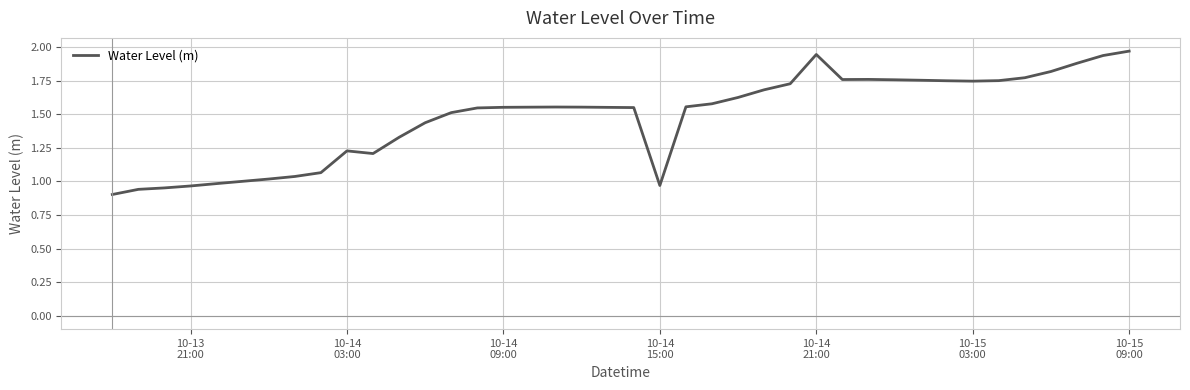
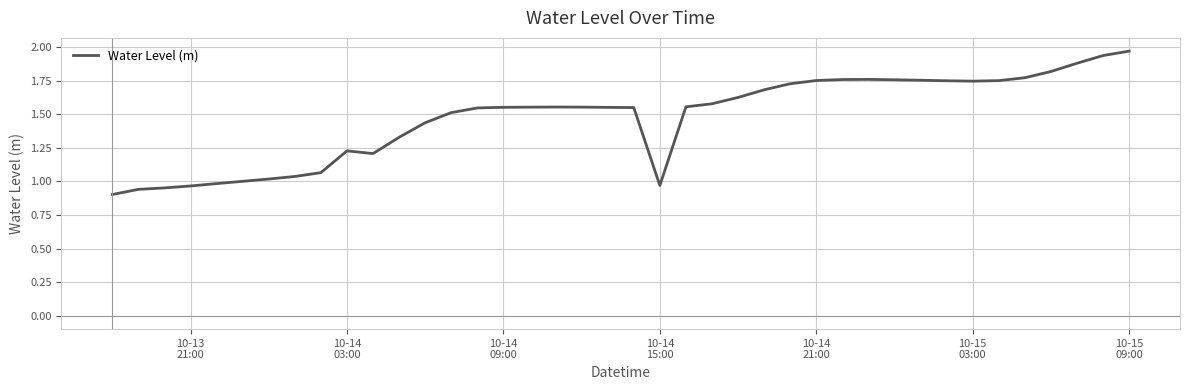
  {
    "10-13 21:00": 0.97,
    "10-14 03:00": 1.23,
    "10-14 09:00": 1.55,
    "10-14 15:00": 0.97,
-   "10-14 21:00": 1.94,
+   "10-14 21:00": 1.75,
    "10-15 03:00": 1.75,
    "10-15 09:00": 1.97
  }
